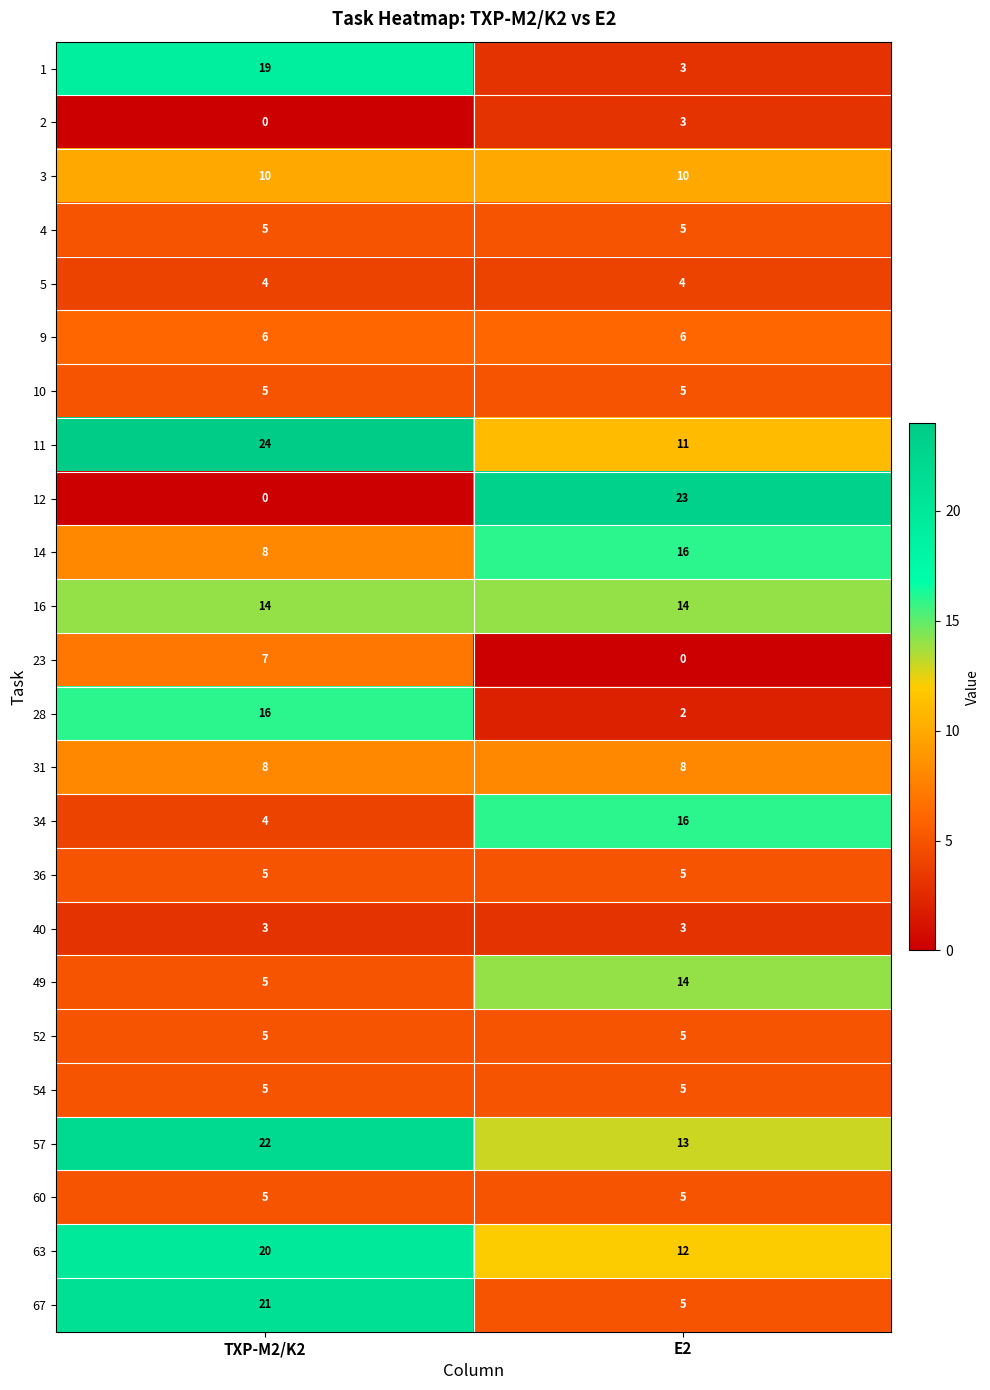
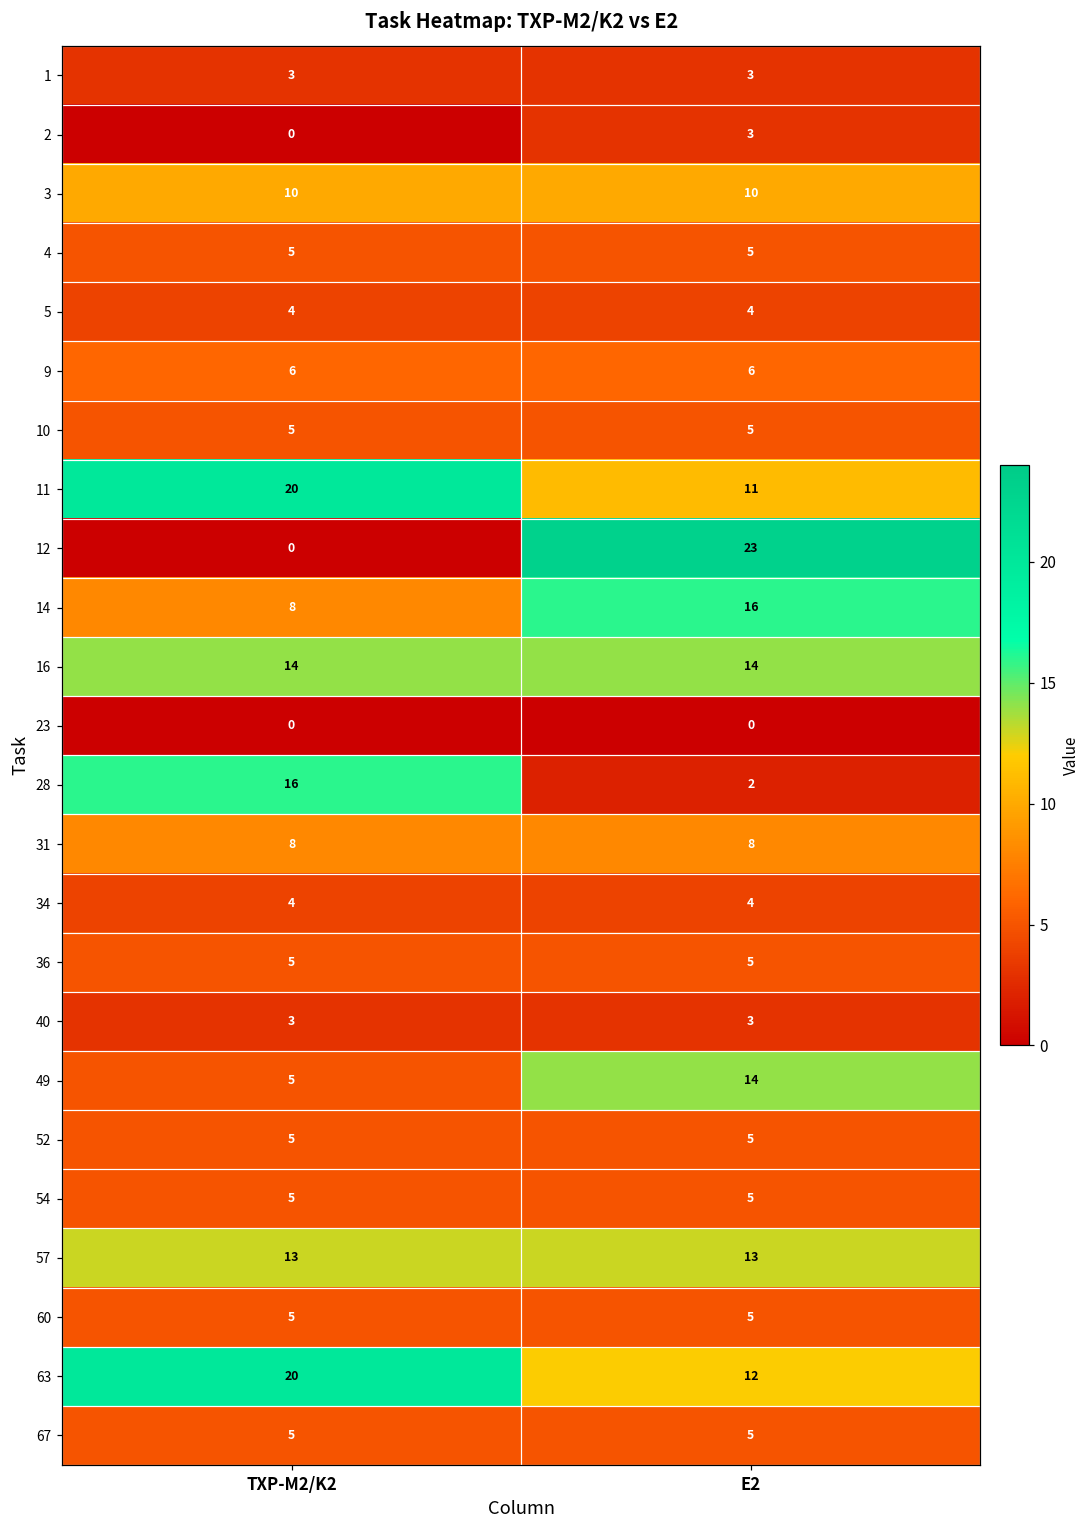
  {
    "1": {
-     "TXP-M2/K2": 19,
+     "TXP-M2/K2": 3,
      "E2": 3
    },
    "2": {
      "TXP-M2/K2": 0,
      "E2": 3
    },
    "3": {
      "TXP-M2/K2": 10,
      "E2": 10
    },
    "4": {
      "TXP-M2/K2": 5,
      "E2": 5
    },
    "5": {
      "TXP-M2/K2": 4,
      "E2": 4
    },
    "9": {
      "TXP-M2/K2": 6,
      "E2": 6
    },
    "10": {
      "TXP-M2/K2": 5,
      "E2": 5
    },
    "11": {
-     "TXP-M2/K2": 24,
+     "TXP-M2/K2": 20,
      "E2": 11
    },
    "12": {
      "TXP-M2/K2": 0,
      "E2": 23
    },
    "14": {
      "TXP-M2/K2": 8,
      "E2": 16
    },
    "16": {
      "TXP-M2/K2": 14,
      "E2": 14
    },
    "23": {
-     "TXP-M2/K2": 7,
+     "TXP-M2/K2": 0,
      "E2": 0
    },
    "28": {
      "TXP-M2/K2": 16,
      "E2": 2
    },
    "31": {
      "TXP-M2/K2": 8,
      "E2": 8
    },
    "34": {
      "TXP-M2/K2": 4,
-     "E2": 16
+     "E2": 4
    },
    "36": {
      "TXP-M2/K2": 5,
      "E2": 5
    },
    "40": {
      "TXP-M2/K2": 3,
      "E2": 3
    },
    "49": {
      "TXP-M2/K2": 5,
      "E2": 14
    },
    "52": {
      "TXP-M2/K2": 5,
      "E2": 5
    },
    "54": {
      "TXP-M2/K2": 5,
      "E2": 5
    },
    "57": {
-     "TXP-M2/K2": 22,
+     "TXP-M2/K2": 13,
      "E2": 13
    },
    "60": {
      "TXP-M2/K2": 5,
      "E2": 5
    },
    "63": {
      "TXP-M2/K2": 20,
      "E2": 12
    },
    "67": {
-     "TXP-M2/K2": 21,
+     "TXP-M2/K2": 5,
      "E2": 5
    }
  }
